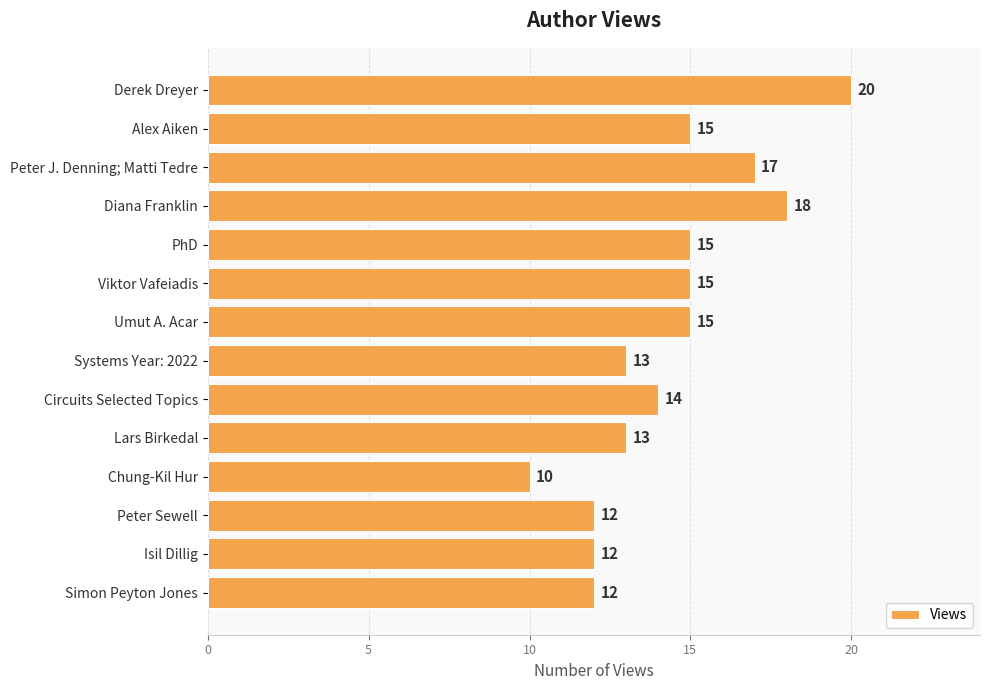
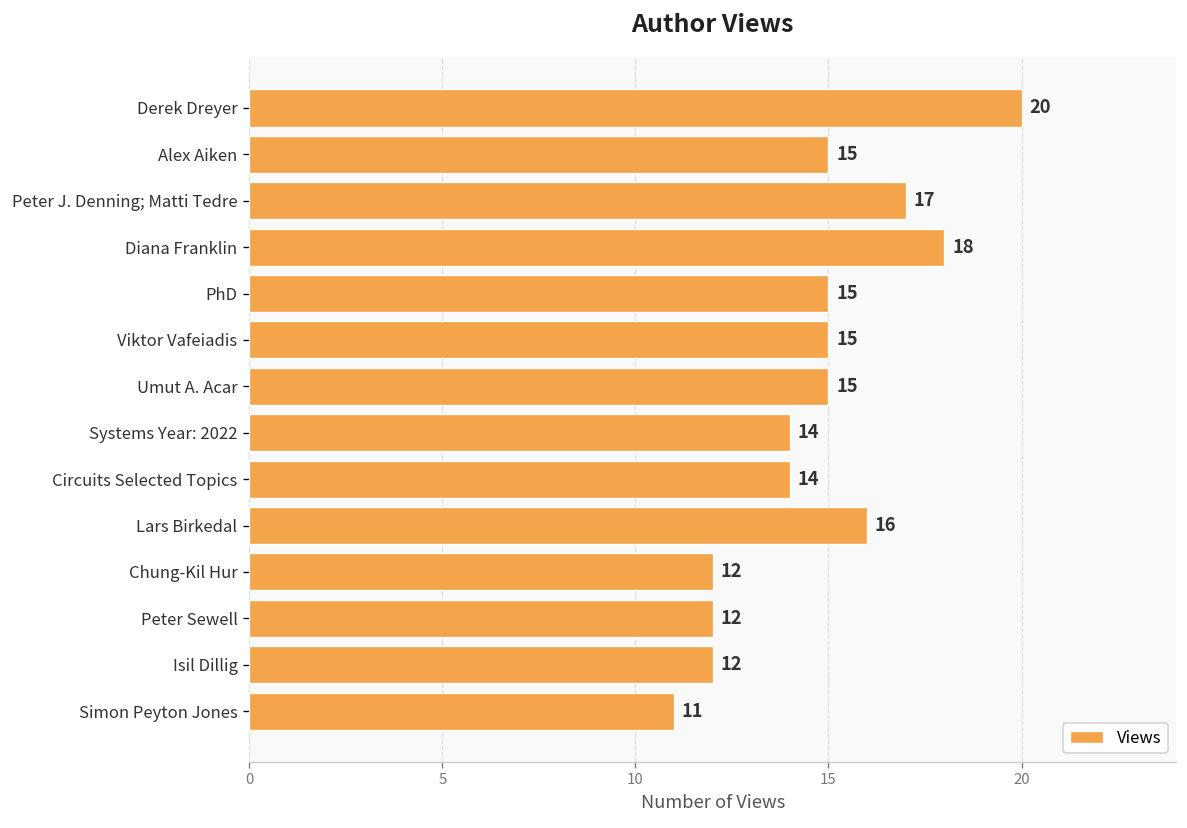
  {
    "Derek Dreyer": 20,
    "Alex Aiken": 15,
    "Peter J. Denning; Matti Tedre": 17,
    "Diana Franklin": 18,
    "PhD": 15,
    "Viktor Vafeiadis": 15,
    "Umut A. Acar": 15,
-   "Systems Year: 2022": 13,
+   "Systems Year: 2022": 14,
    "Circuits Selected Topics": 14,
-   "Lars Birkedal": 13,
-   "Chung-Kil Hur": 10,
+   "Lars Birkedal": 16,
+   "Chung-Kil Hur": 12,
    "Peter Sewell": 12,
    "Isil Dillig": 12,
-   "Simon Peyton Jones": 12
+   "Simon Peyton Jones": 11
  }
